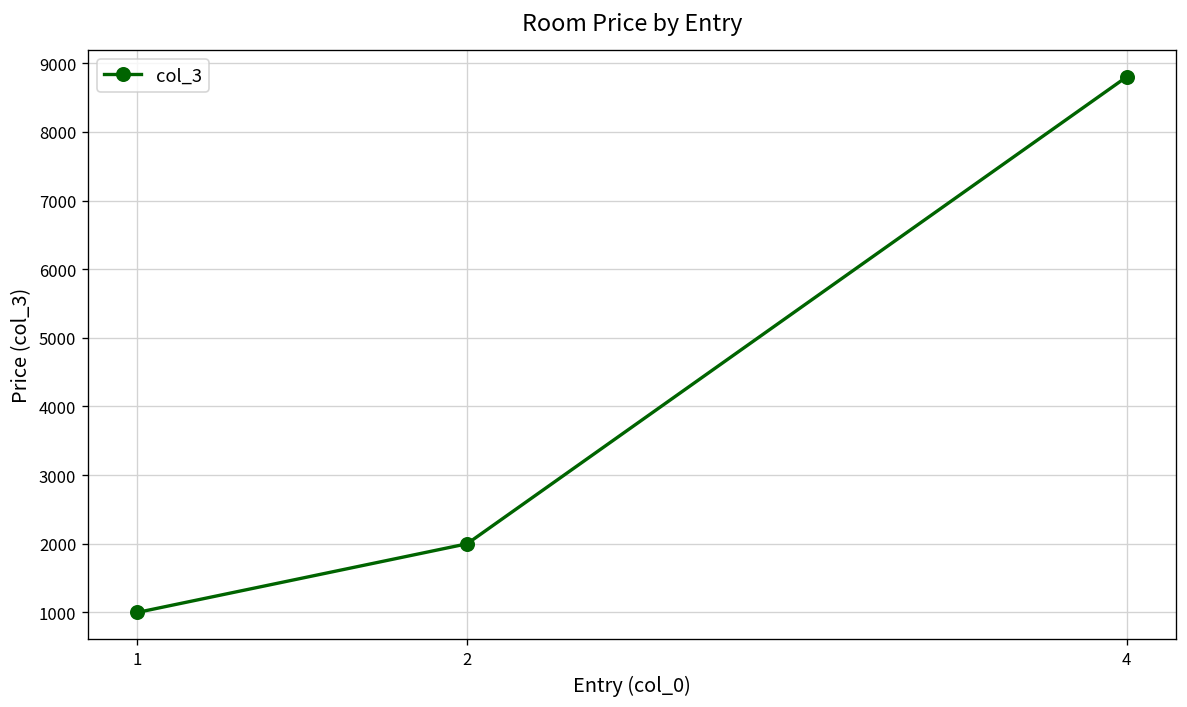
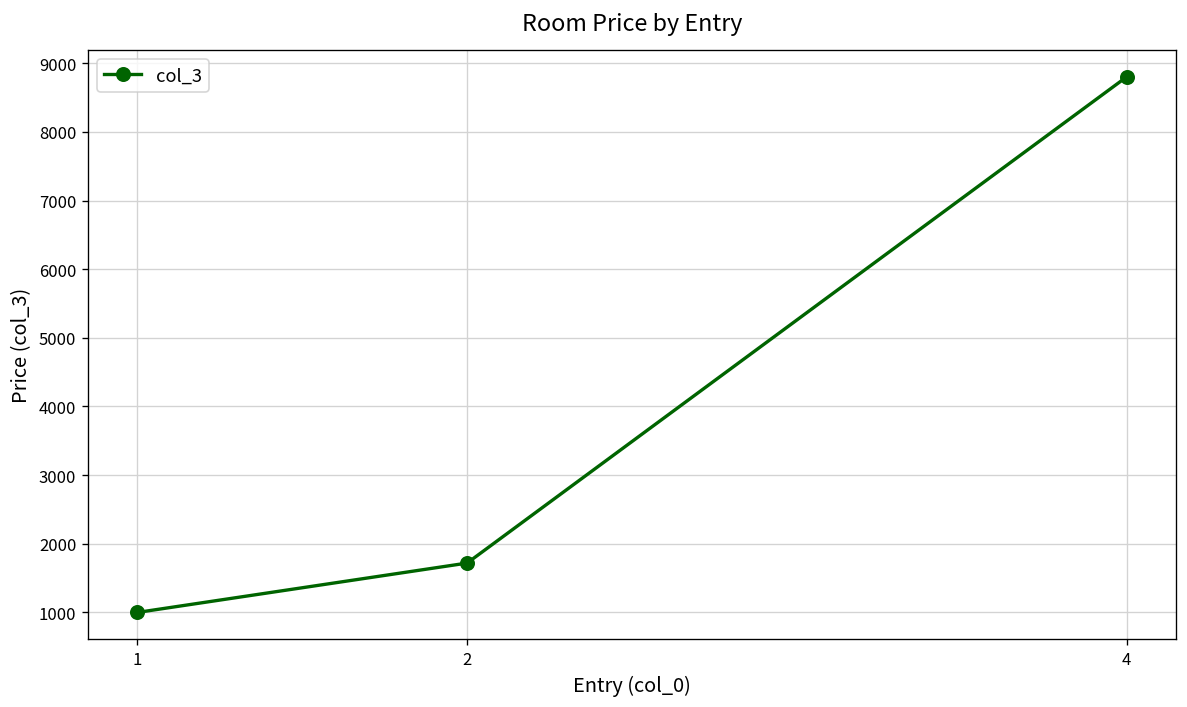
  {
    "1": 1000,
-   "2": 2000,
+   "2": 1700,
    "4": 8800
  }
